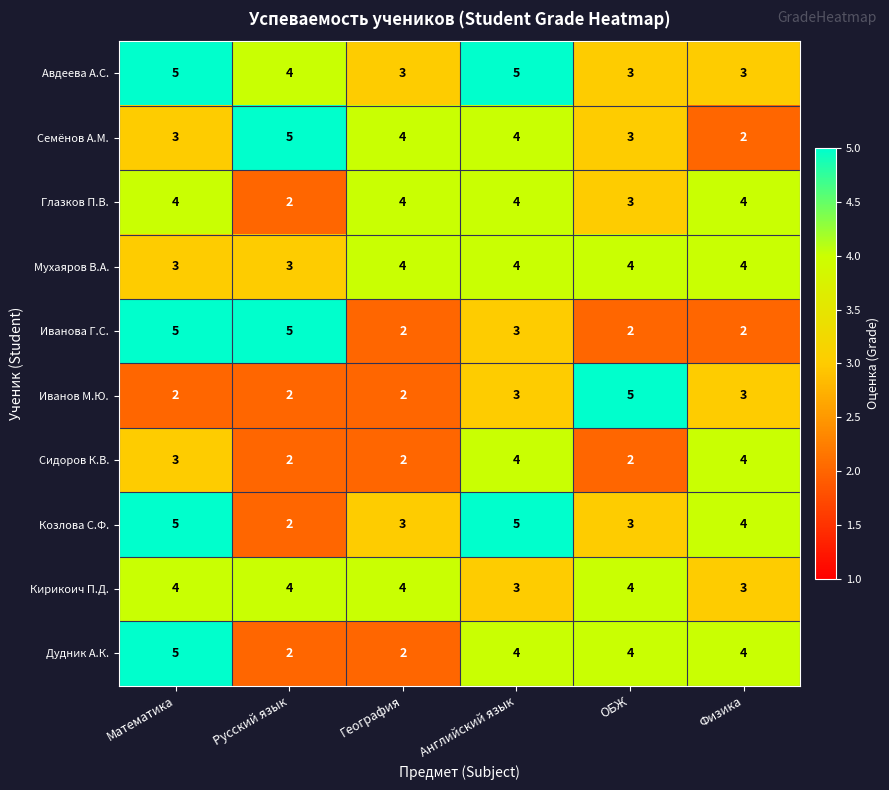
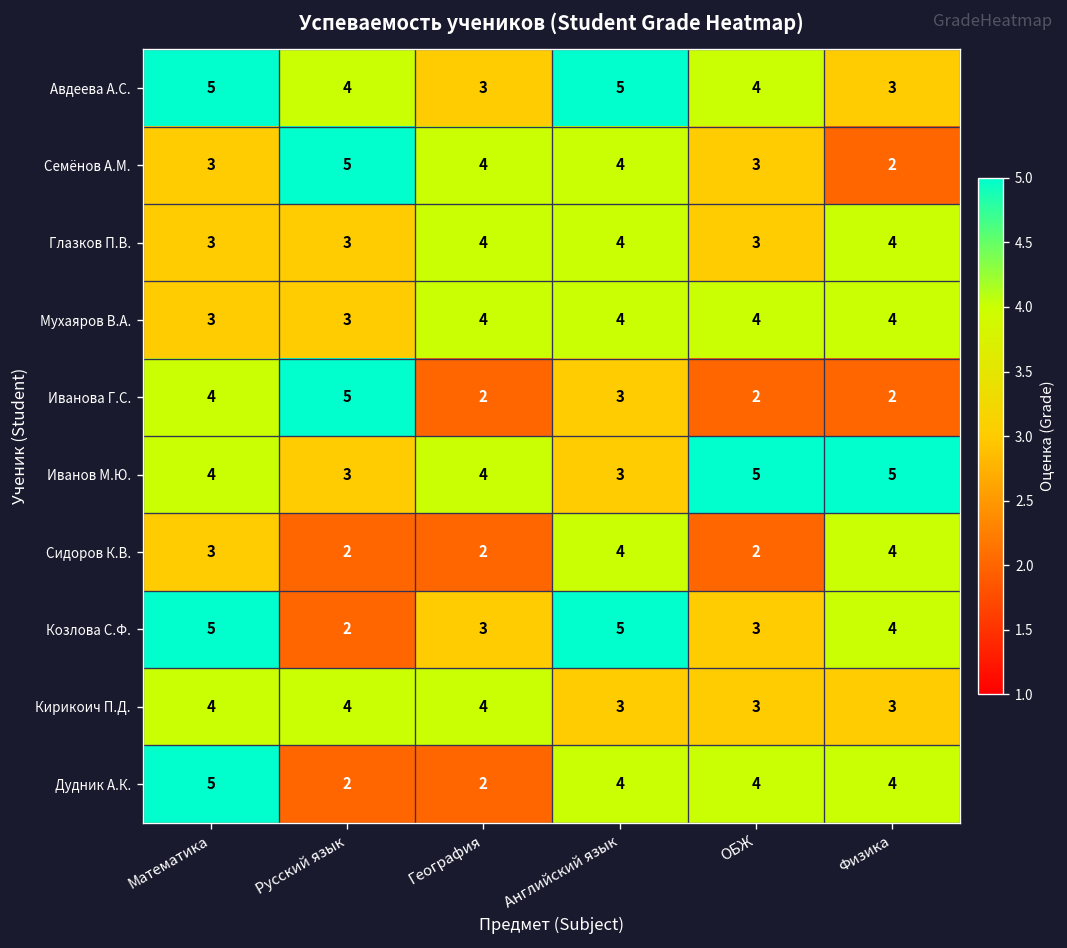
  {
    "Авдеева А.С.": {
      "Математика": 5,
      "Русский язык": 4,
      "География": 3,
      "Английский язык": 5,
-     "ОБЖ": 3,
+     "ОБЖ": 4,
      "Физика": 3
    },
    "Семёнов А.М.": {
      "Математика": 3,
      "Русский язык": 5,
      "География": 4,
      "Английский язык": 4,
      "ОБЖ": 3,
      "Физика": 2
    },
    "Глазков П.В.": {
-     "Математика": 4,
-     "Русский язык": 2,
+     "Математика": 3,
+     "Русский язык": 3,
      "География": 4,
      "Английский язык": 4,
      "ОБЖ": 3,
      "Физика": 4
    },
    "Мухаяров В.А.": {
      "Математика": 3,
      "Русский язык": 3,
      "География": 4,
      "Английский язык": 4,
      "ОБЖ": 4,
      "Физика": 4
    },
    "Иванова Г.С.": {
-     "Математика": 5,
+     "Математика": 4,
      "Русский язык": 5,
      "География": 2,
      "Английский язык": 3,
      "ОБЖ": 2,
      "Физика": 2
    },
    "Иванов М.Ю.": {
-     "Математика": 2,
-     "Русский язык": 2,
-     "География": 2,
+     "Математика": 4,
+     "Русский язык": 3,
+     "География": 4,
      "Английский язык": 3,
      "ОБЖ": 5,
-     "Физика": 3
+     "Физика": 5
    },
    "Сидоров К.В.": {
      "Математика": 3,
      "Русский язык": 2,
      "География": 2,
      "Английский язык": 4,
      "ОБЖ": 2,
      "Физика": 4
    },
    "Козлова С.Ф.": {
      "Математика": 5,
      "Русский язык": 2,
      "География": 3,
      "Английский язык": 5,
      "ОБЖ": 3,
      "Физика": 4
    },
    "Кирикоич П.Д.": {
      "Математика": 4,
      "Русский язык": 4,
      "География": 4,
      "Английский язык": 3,
-     "ОБЖ": 4,
+     "ОБЖ": 3,
      "Физика": 3
    },
    "Дудник А.К.": {
      "Математика": 5,
      "Русский язык": 2,
      "География": 2,
      "Английский язык": 4,
      "ОБЖ": 4,
      "Физика": 4
    }
  }
